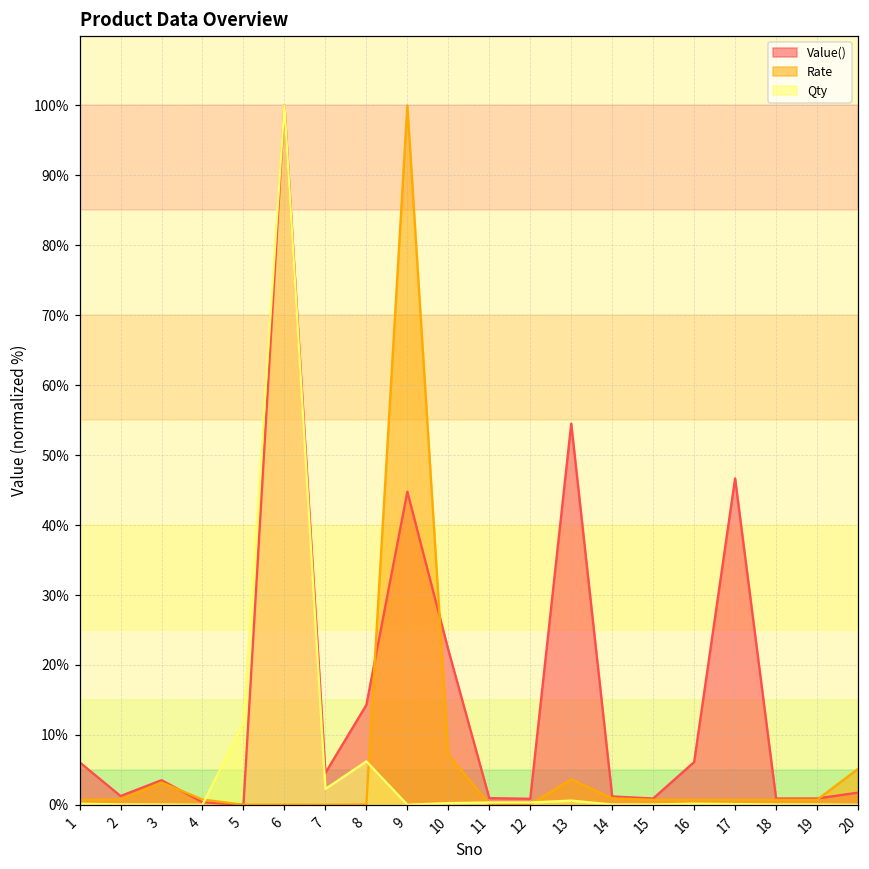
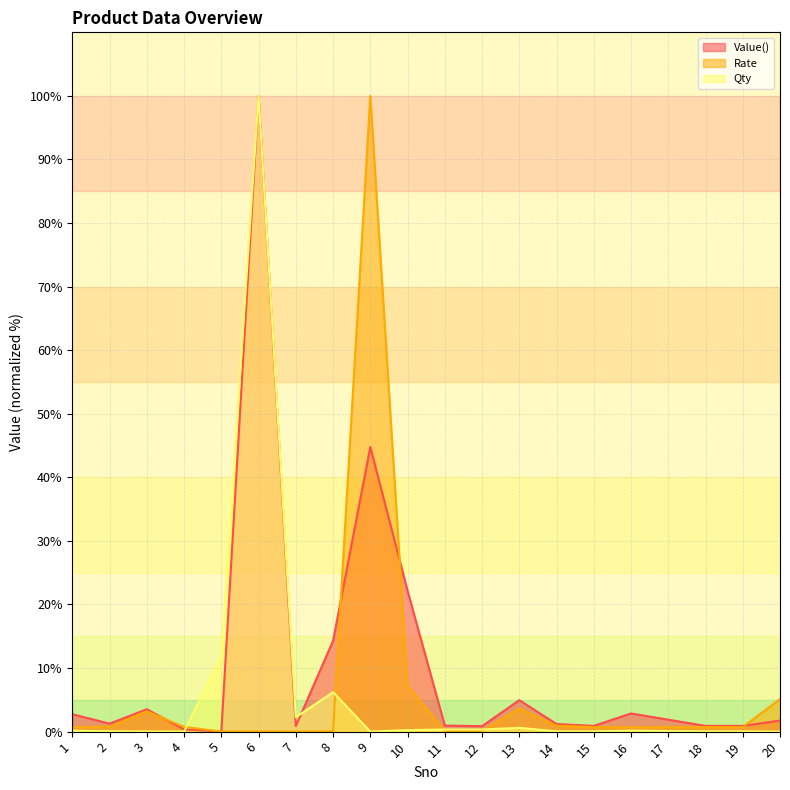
  {
    "Value()": {
-     "1": "6%",
+     "1": "3%",
      "2": "1%",
-     "7": "5%",
+     "7": "1%",
      "8": "14%",
      "9": "45%",
      "10": "22%",
      "11": "1%",
      "12": "1%",
-     "13": "55%",
-     "16": "6%",
-     "17": "47%",
+     "13": "5%",
+     "16": "3%",
+     "17": "2%",
      "20": "2%"
    },
    "Rate": {
      "1": "1%",
      "2": "1%",
      "4": "1%",
      "6": "0%",
      "7": "0%",
      "8": "0%",
      "9": "100%",
      "10": "7%",
      "13": "4%",
      "16": "1%",
      "17": "1%",
      "20": "5%"
    },
    "Qty": {
      "1": "0%",
      "2": "0%",
      "3": "0%",
      "5": "12%",
      "7": "2%",
      "8": "6%",
      "9": "0%",
      "10": "0%",
      "13": "1%",
      "14": "0%",
      "15": "0%",
      "16": "0%",
      "17": "0%",
      "18": "0%",
      "19": "0%",
      "20": "0%"
    }
  }
